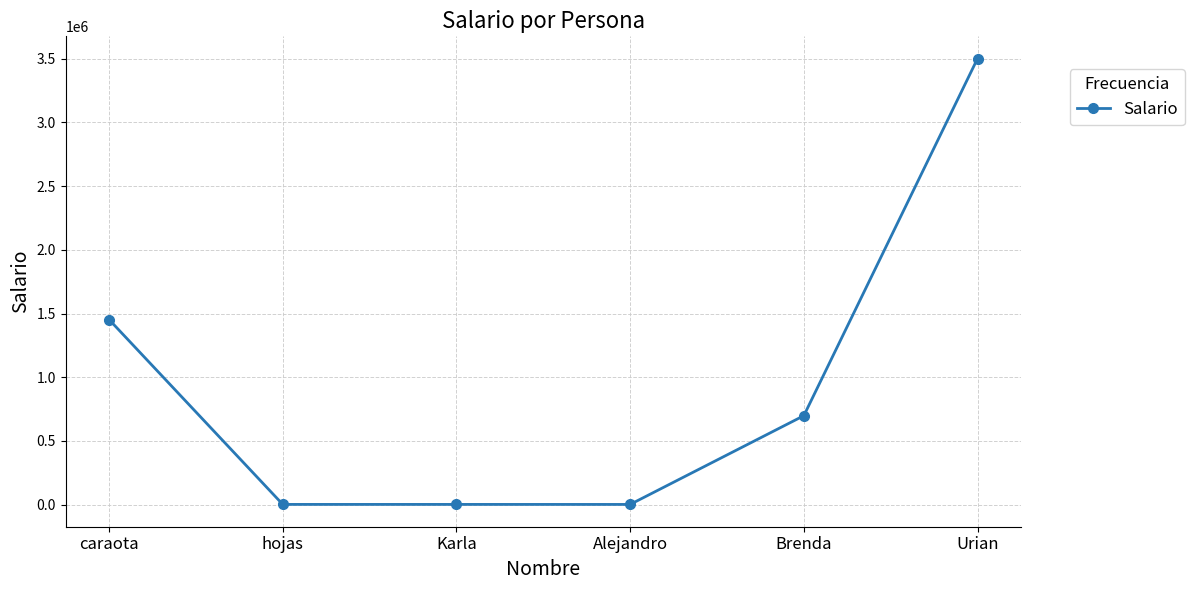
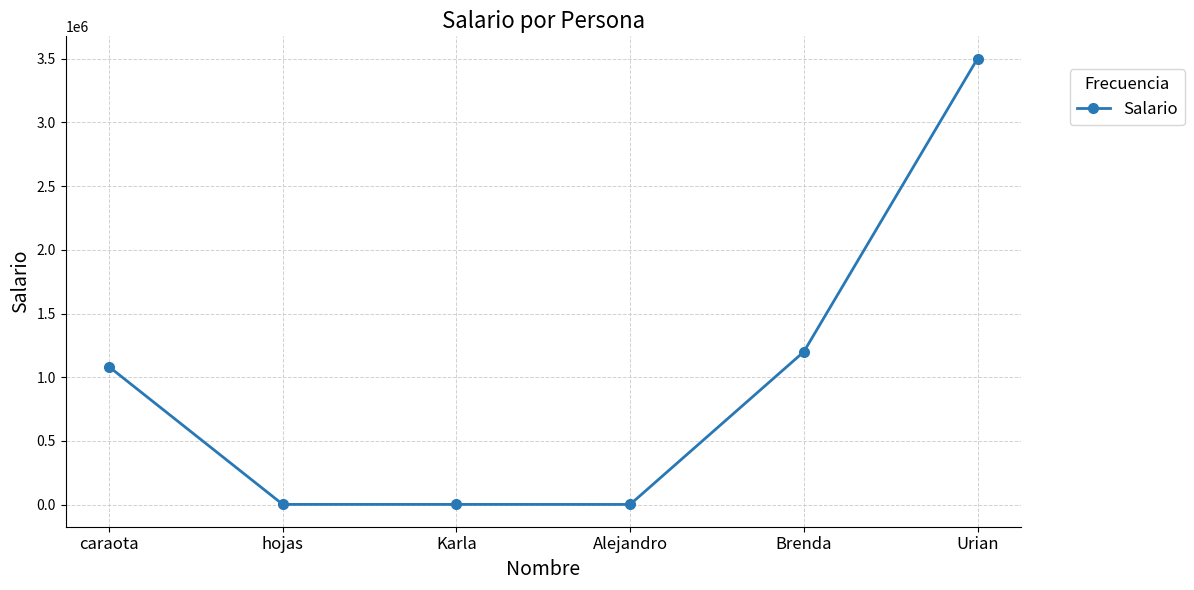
  {
-   "caraota": 1450000,
+   "caraota": 1080000,
    "hojas": 0,
    "Karla": 0,
    "Alejandro": 0,
-   "Brenda": 700000,
+   "Brenda": 1200000,
    "Urian": 3500000
  }
